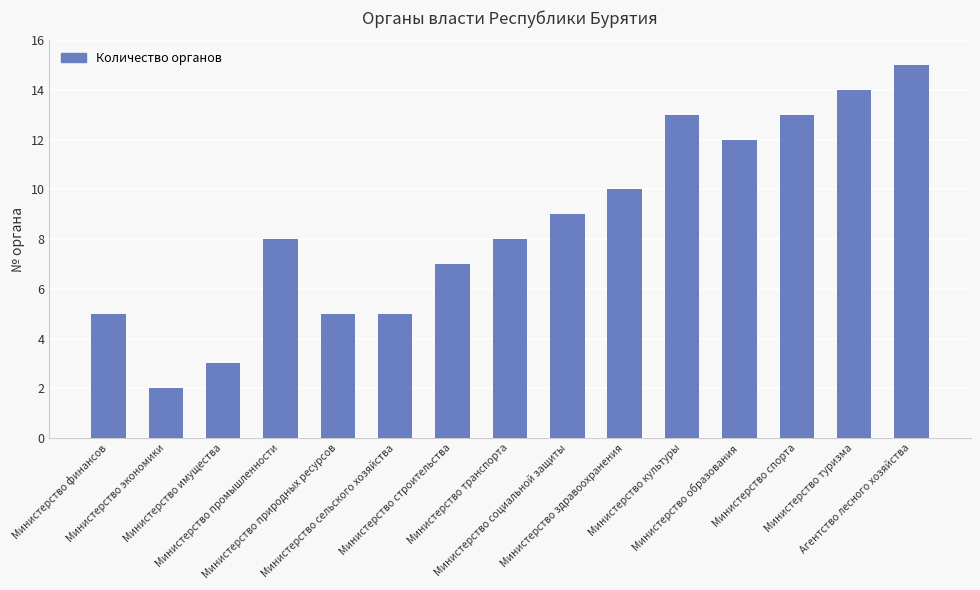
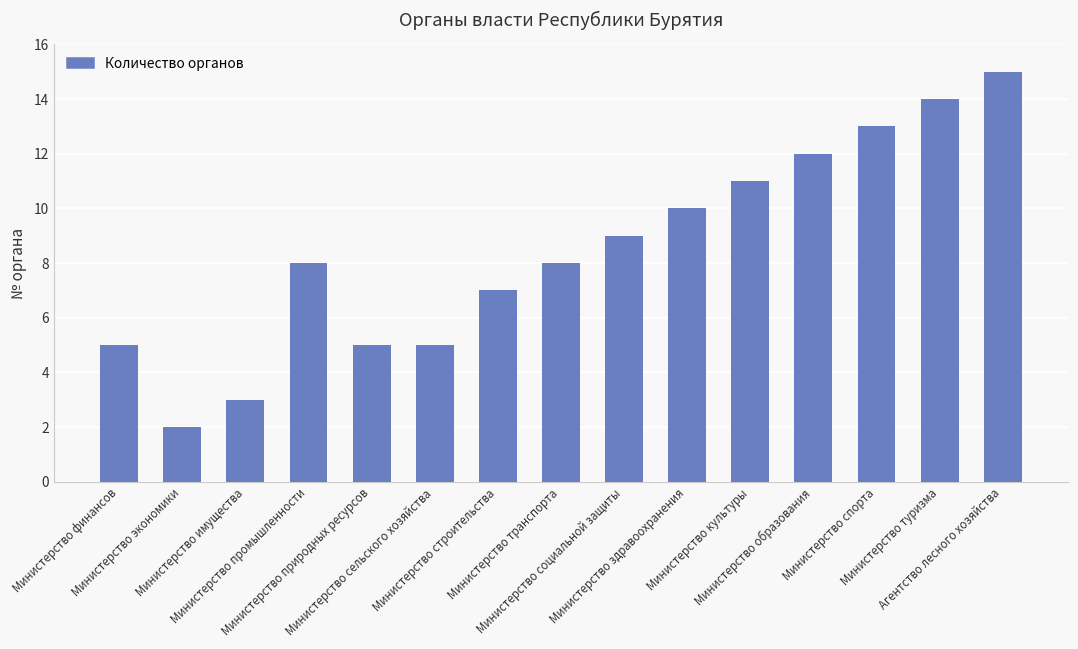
  {
    "Министерство финансов": 5,
    "Министерство экономики": 2,
    "Министерство имущества": 3,
    "Министерство промышленности": 8,
    "Министерство природных ресурсов": 5,
    "Министерство сельского хозяйства": 5,
    "Министерство строительства": 7,
    "Министерство транспорта": 8,
    "Министерство социальной защиты": 9,
    "Министерство здравоохранения": 10,
-   "Министерство культуры": 13,
+   "Министерство культуры": 11,
    "Министерство образования": 12,
    "Министерство спорта": 13,
    "Министерство туризма": 14,
    "Агентство лесного хозяйства": 15
  }
